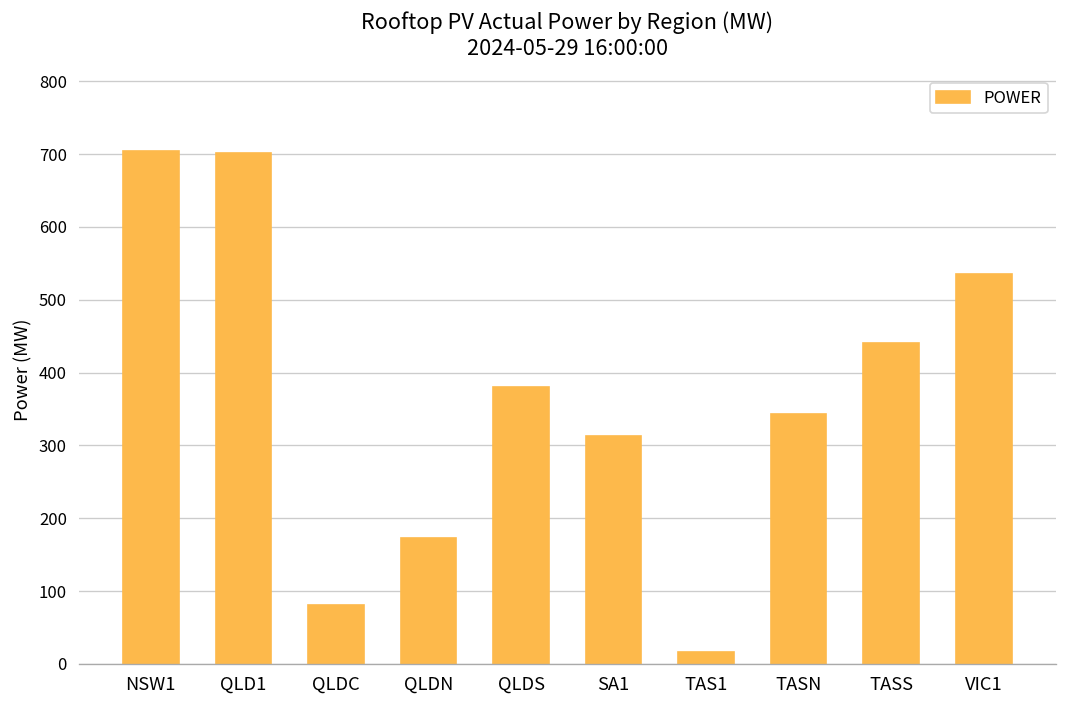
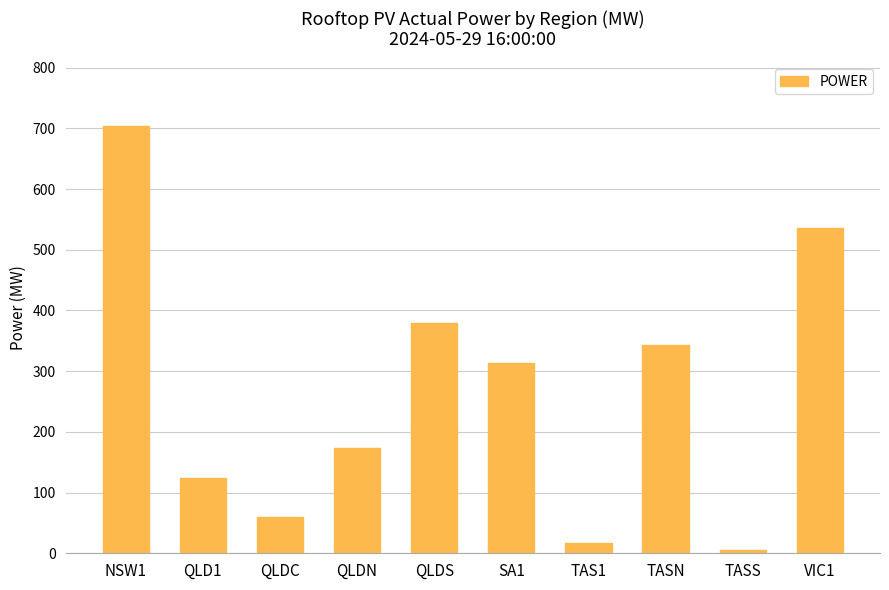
  {
    "NSW1": 700,
-   "QLD1": 700,
-   "QLDC": 80,
+   "QLD1": 120,
+   "QLDC": 60,
    "QLDN": 170,
    "QLDS": 380,
    "SA1": 310,
    "TAS1": 20,
    "TASN": 340,
-   "TASS": 440,
+   "TASS": 10,
    "VIC1": 540
  }
